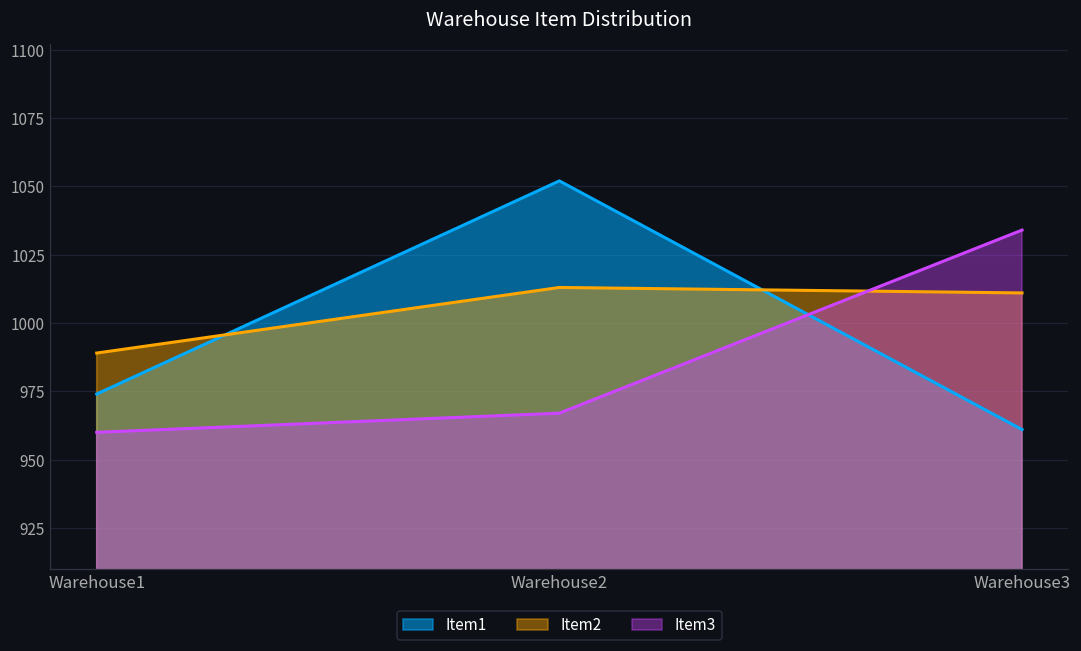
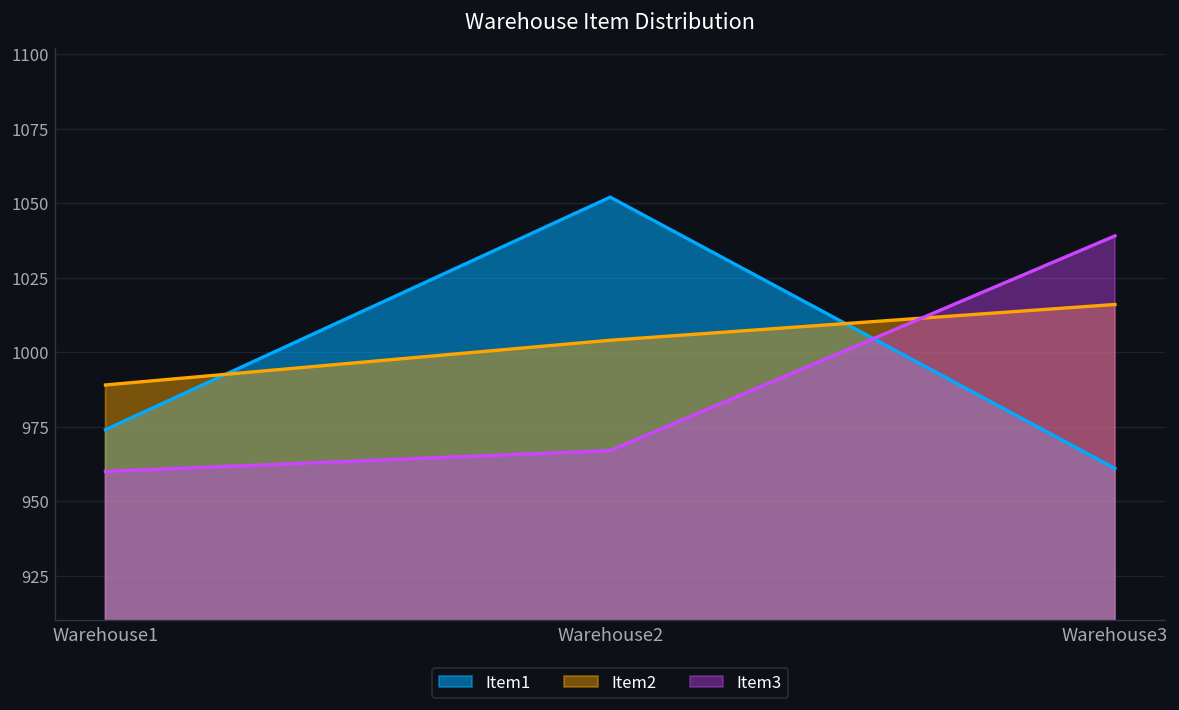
  {
    "Item1": {
      "Warehouse1": 974,
      "Warehouse2": 1052,
      "Warehouse3": 961
    },
    "Item2": {
      "Warehouse1": 989,
-     "Warehouse2": 1013,
-     "Warehouse3": 1011
+     "Warehouse2": 1004,
+     "Warehouse3": 1016
    },
    "Item3": {
      "Warehouse1": 960,
      "Warehouse2": 967,
-     "Warehouse3": 1034
+     "Warehouse3": 1039
    }
  }
